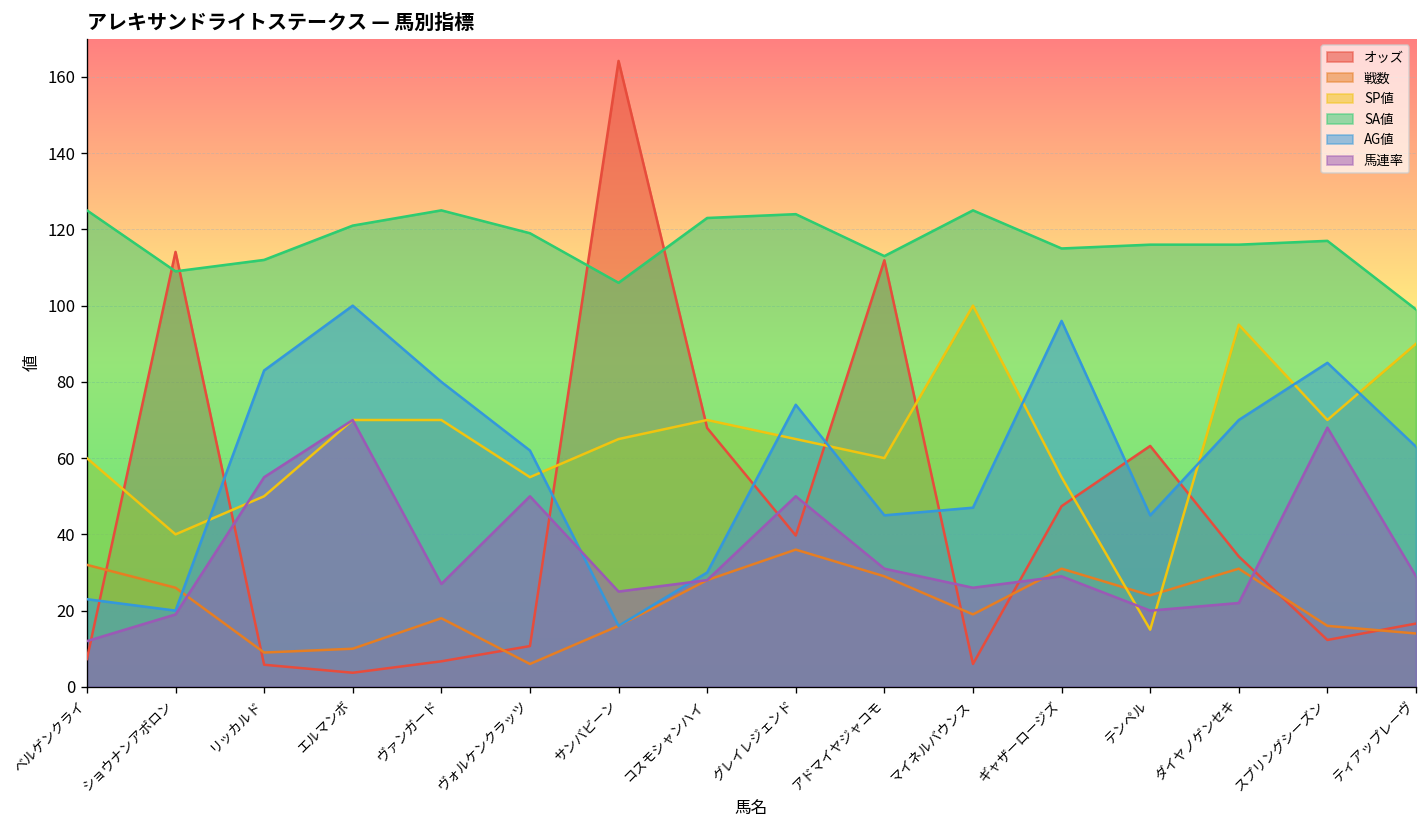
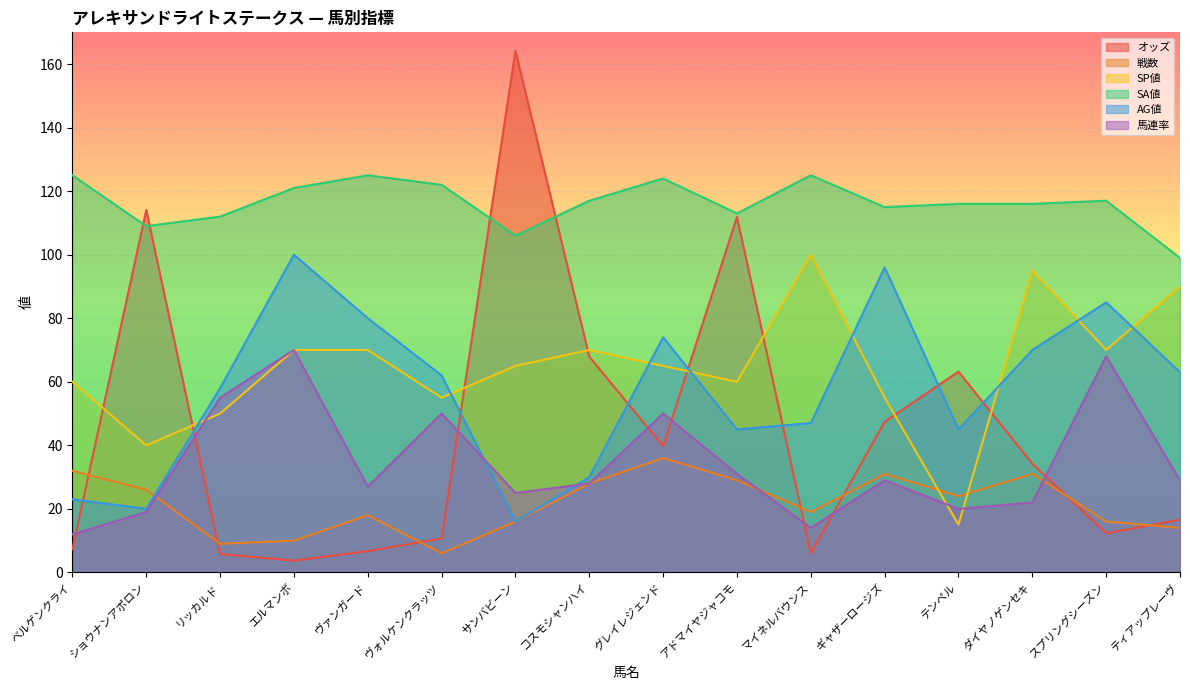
  {
    "SA値": {
      "ベルゲンクライ": 125,
      "ショウナンアポロン": 109,
      "リッカルド": 112,
      "エルマンボ": 121,
      "ヴァンガード": 125,
-     "ヴォルケンクラッツ": 119,
+     "ヴォルケンクラッツ": 122,
      "サンバビーン": 106,
-     "コスモシャンハイ": 123,
+     "コスモシャンハイ": 117,
      "グレイレジェンド": 124,
      "アドマイヤジャコモ": 113,
      "マイネルバウンス": 125,
      "ギャザーロージズ": 115,
      "テンペル": 116,
      "ダイヤノゲンセキ": 116,
      "スプリングシーズン": 117,
      "ティアップレーヴ": 99
    },
    "AG値": {
      "ベルゲンクライ": 23,
      "ショウナンアポロン": 20,
-     "リッカルド": 83,
+     "リッカルド": 58,
      "エルマンボ": 100,
      "ヴァンガード": 80,
      "ヴォルケンクラッツ": 62,
      "コスモシャンハイ": 30,
      "グレイレジェンド": 74,
      "アドマイヤジャコモ": 45,
      "マイネルバウンス": 47,
      "ギャザーロージズ": 96,
      "テンペル": 45,
      "ダイヤノゲンセキ": 70,
      "スプリングシーズン": 85,
      "ティアップレーヴ": 63
    },
    "馬連率": {
      "ベルゲンクライ": 12,
      "ショウナンアポロン": 19,
      "リッカルド": 55,
      "ヴァンガード": 27,
      "ヴォルケンクラッツ": 50,
      "サンバビーン": 25,
      "グレイレジェンド": 50,
      "アドマイヤジャコモ": 31,
-     "マイネルバウンス": 26,
+     "マイネルバウンス": 14,
      "ギャザーロージズ": 29,
      "テンペル": 20,
      "ダイヤノゲンセキ": 22,
      "スプリングシーズン": 68,
      "ティアップレーヴ": 29
    }
  }
